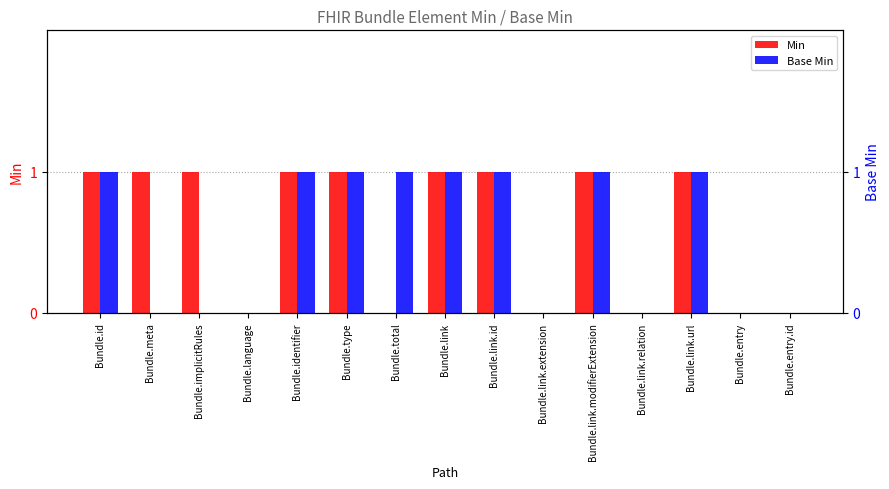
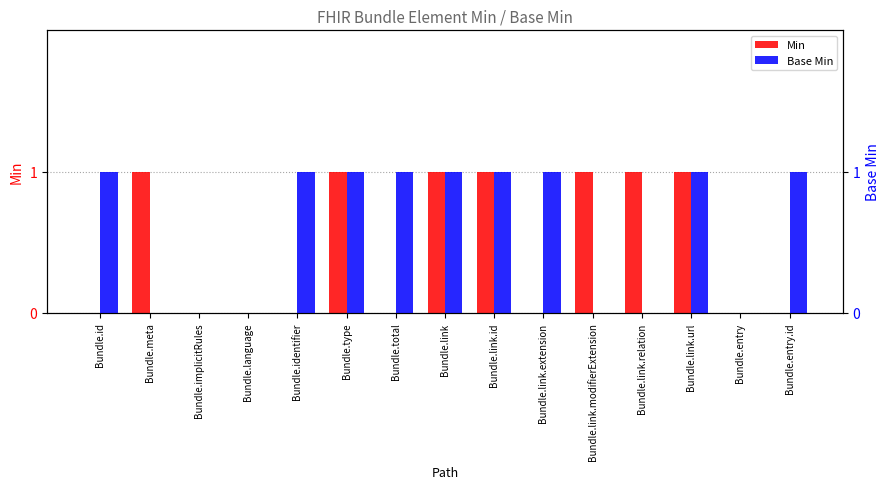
  {
    "Min": {
-     "Bundle.id": 1,
+     "Bundle.id": 0,
      "Bundle.meta": 1,
-     "Bundle.implicitRules": 1,
+     "Bundle.implicitRules": 0,
      "Bundle.language": 0,
-     "Bundle.identifier": 1,
+     "Bundle.identifier": 0,
      "Bundle.type": 1,
      "Bundle.total": 0,
      "Bundle.link": 1,
      "Bundle.link.id": 1,
      "Bundle.link.extension": 0,
      "Bundle.link.modifierExtension": 1,
-     "Bundle.link.relation": 0,
+     "Bundle.link.relation": 1,
      "Bundle.link.url": 1,
      "Bundle.entry": 0,
      "Bundle.entry.id": 0
    },
    "Base Min": {
      "Bundle.id": 1,
      "Bundle.meta": 0,
      "Bundle.implicitRules": 0,
      "Bundle.language": 0,
      "Bundle.identifier": 1,
      "Bundle.type": 1,
      "Bundle.total": 1,
      "Bundle.link": 1,
      "Bundle.link.id": 1,
-     "Bundle.link.extension": 0,
-     "Bundle.link.modifierExtension": 1,
+     "Bundle.link.extension": 1,
+     "Bundle.link.modifierExtension": 0,
      "Bundle.link.relation": 0,
      "Bundle.link.url": 1,
      "Bundle.entry": 0,
-     "Bundle.entry.id": 0
+     "Bundle.entry.id": 1
    }
  }
